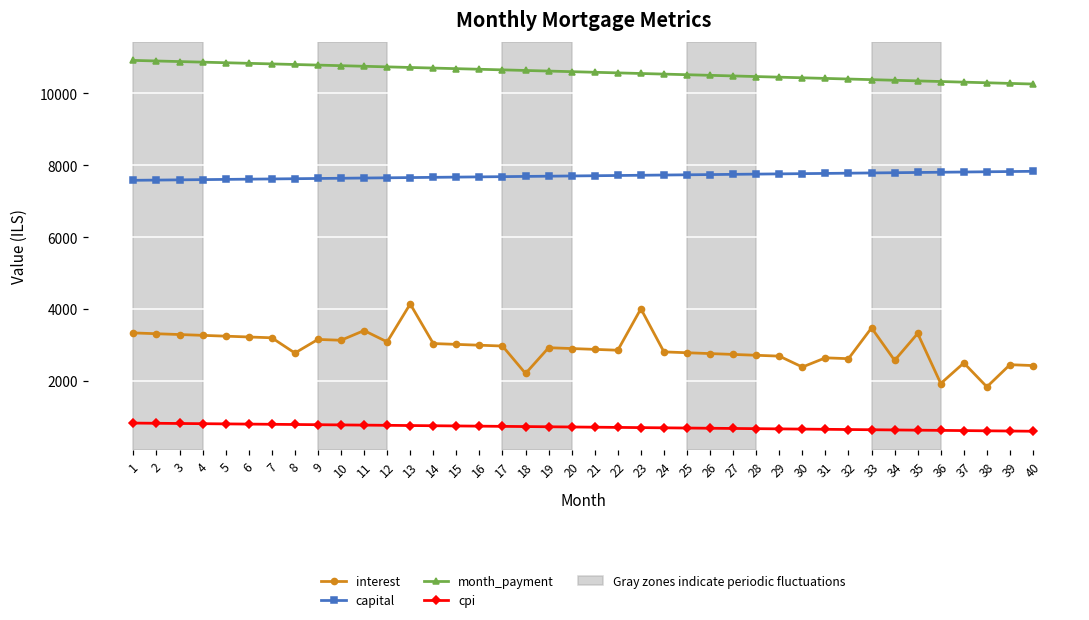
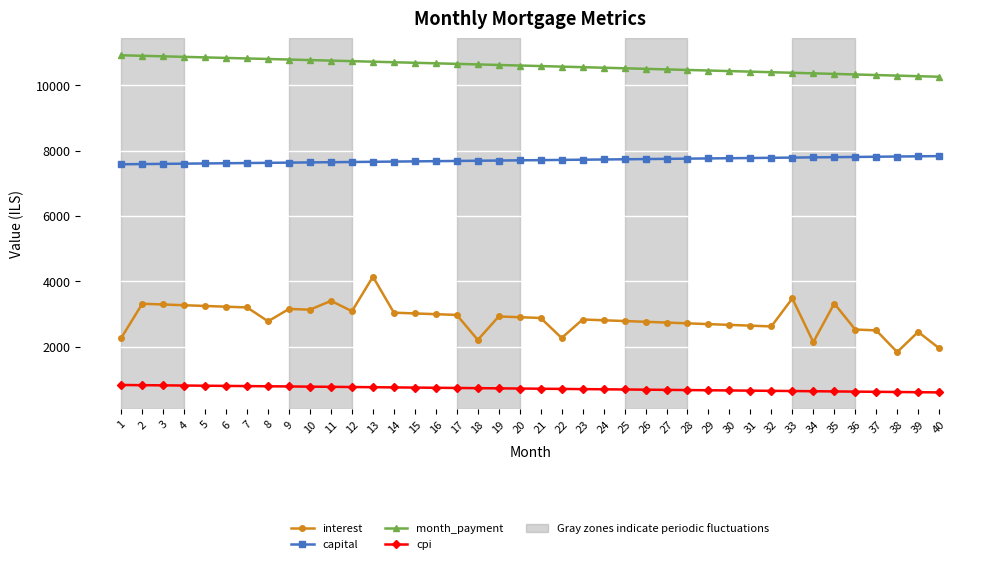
  {
    "interest": {
-     "1": 3300,
+     "1": 2300,
      "2": 3300,
      "3": 3300,
      "4": 3300,
      "5": 3200,
      "6": 3200,
      "7": 3200,
      "8": 2800,
      "9": 3200,
      "10": 3100,
      "11": 3400,
      "12": 3100,
      "13": 4100,
      "14": 3000,
      "15": 3000,
      "16": 3000,
      "17": 3000,
      "18": 2200,
      "19": 2900,
      "20": 2900,
      "21": 2900,
-     "22": 2900,
-     "23": 4000,
+     "22": 2300,
+     "23": 2800,
      "24": 2800,
      "25": 2800,
      "26": 2800,
      "27": 2700,
      "28": 2700,
      "29": 2700,
-     "30": 2400,
+     "30": 2700,
      "31": 2600,
      "32": 2600,
      "33": 3500,
-     "34": 2600,
+     "34": 2100,
      "35": 3300,
-     "36": 1900,
+     "36": 2500,
      "37": 2500,
      "38": 1800,
      "39": 2500,
-     "40": 2400
+     "40": 2000
    },
    "capital": {
      "1": 7600,
      "2": 7600,
      "3": 7600,
      "4": 7600,
      "5": 7600,
      "6": 7600,
      "7": 7600,
      "8": 7600,
      "9": 7600,
      "10": 7600,
      "11": 7600,
      "12": 7700,
      "13": 7700,
      "14": 7700,
      "15": 7700,
      "16": 7700,
      "17": 7700,
      "18": 7700,
      "19": 7700,
      "20": 7700,
      "21": 7700,
      "22": 7700,
      "23": 7700,
      "24": 7700,
      "25": 7700,
      "26": 7700,
      "27": 7700,
      "28": 7800,
      "29": 7800,
      "30": 7800,
      "31": 7800,
      "32": 7800,
      "33": 7800,
      "34": 7800,
      "35": 7800,
      "36": 7800,
      "37": 7800,
      "38": 7800,
      "39": 7800,
      "40": 7800
    },
    "month_payment": {
      "1": 10900,
      "2": 10900,
      "3": 10900,
      "4": 10900,
      "5": 10900,
      "6": 10800,
      "7": 10800,
      "8": 10800,
      "9": 10800,
      "10": 10800,
      "11": 10800,
      "12": 10700,
      "13": 10700,
      "14": 10700,
      "15": 10700,
      "16": 10700,
      "17": 10700,
      "18": 10600,
      "19": 10600,
      "20": 10600,
      "21": 10600,
      "22": 10600,
      "23": 10600,
      "24": 10500,
      "25": 10500,
      "26": 10500,
      "27": 10500,
      "28": 10500,
      "29": 10500,
      "30": 10400,
      "31": 10400,
      "32": 10400,
      "33": 10400,
      "34": 10400,
      "35": 10300,
      "36": 10300,
      "37": 10300,
      "38": 10300,
      "39": 10300,
      "40": 10300
    },
    "cpi": {
      "1": 800,
      "2": 800,
      "3": 800,
      "4": 800,
      "5": 800,
      "6": 800,
      "7": 800,
      "8": 800,
      "9": 800,
      "10": 800,
      "11": 800,
      "12": 800,
      "13": 800,
      "14": 800,
      "15": 700,
      "16": 700,
      "17": 700,
      "18": 700,
      "19": 700,
      "20": 700,
      "21": 700,
      "22": 700,
      "23": 700,
      "24": 700,
      "25": 700,
      "26": 700,
      "27": 700,
      "28": 700,
      "29": 700,
      "30": 700,
      "31": 700,
      "32": 600,
      "33": 600,
      "34": 600,
      "35": 600,
      "36": 600,
      "37": 600,
      "38": 600,
      "39": 600,
      "40": 600
    }
  }
